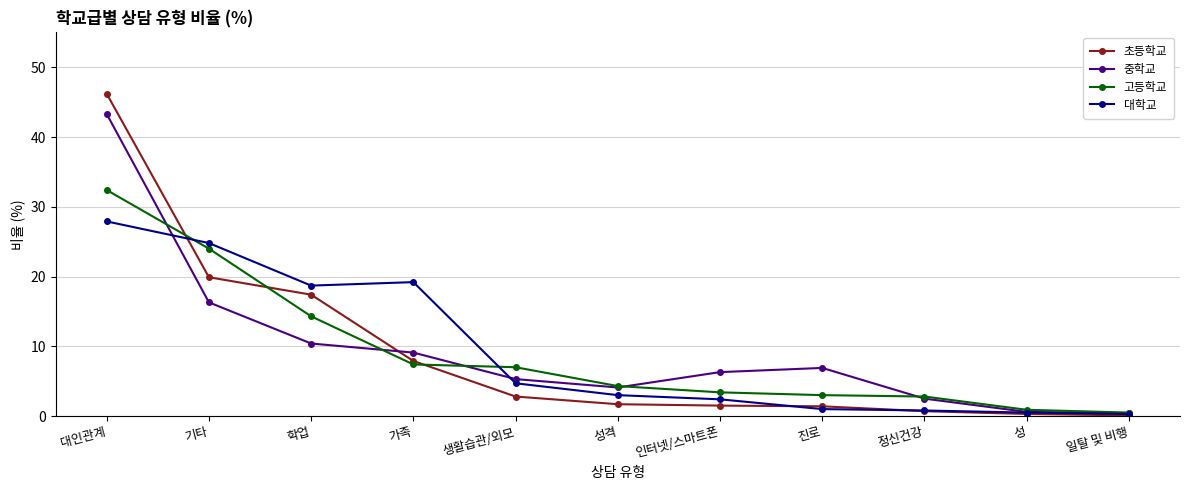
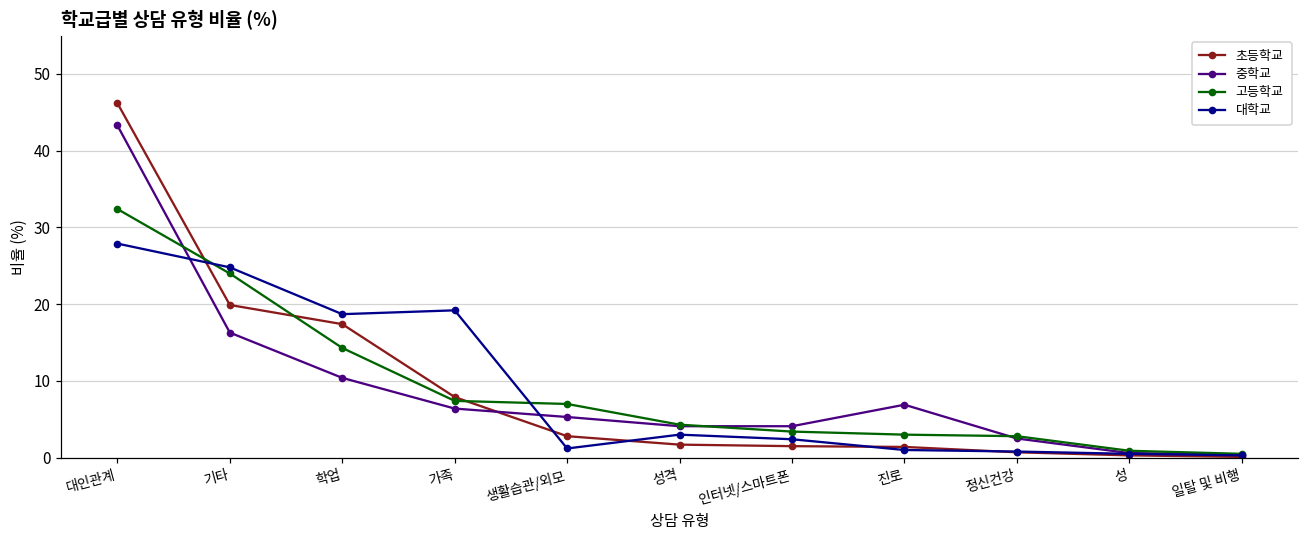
  {
    "초등학교": {
      "대인관계": 46,
      "기타": 20,
      "학업": 17,
      "가족": 8,
      "생활습관/외모": 3,
      "성격": 2,
      "인터넷/스마트폰": 2,
      "진로": 1
    },
    "중학교": {
      "대인관계": 43,
      "기타": 16,
      "학업": 10,
-     "가족": 9,
+     "가족": 6,
      "생활습관/외모": 5,
-     "인터넷/스마트폰": 6,
+     "인터넷/스마트폰": 4,
      "진로": 7
    },
    "고등학교": {
      "대인관계": 32,
      "기타": 24,
      "학업": 14,
      "가족": 7,
      "생활습관/외모": 7,
      "인터넷/스마트폰": 3,
      "진로": 3
    },
    "대학교": {
      "대인관계": 28,
      "기타": 25,
      "학업": 19,
      "가족": 19,
-     "생활습관/외모": 5,
+     "생활습관/외모": 1,
      "성격": 3,
      "인터넷/스마트폰": 2,
      "진로": 1
    }
  }
